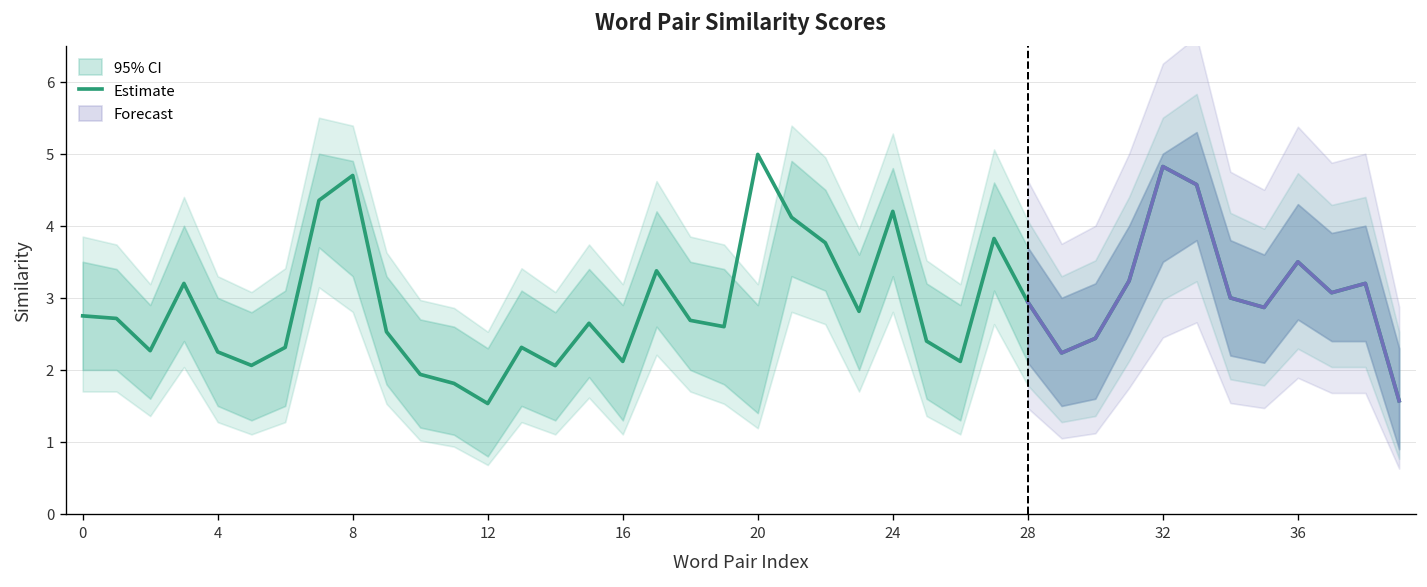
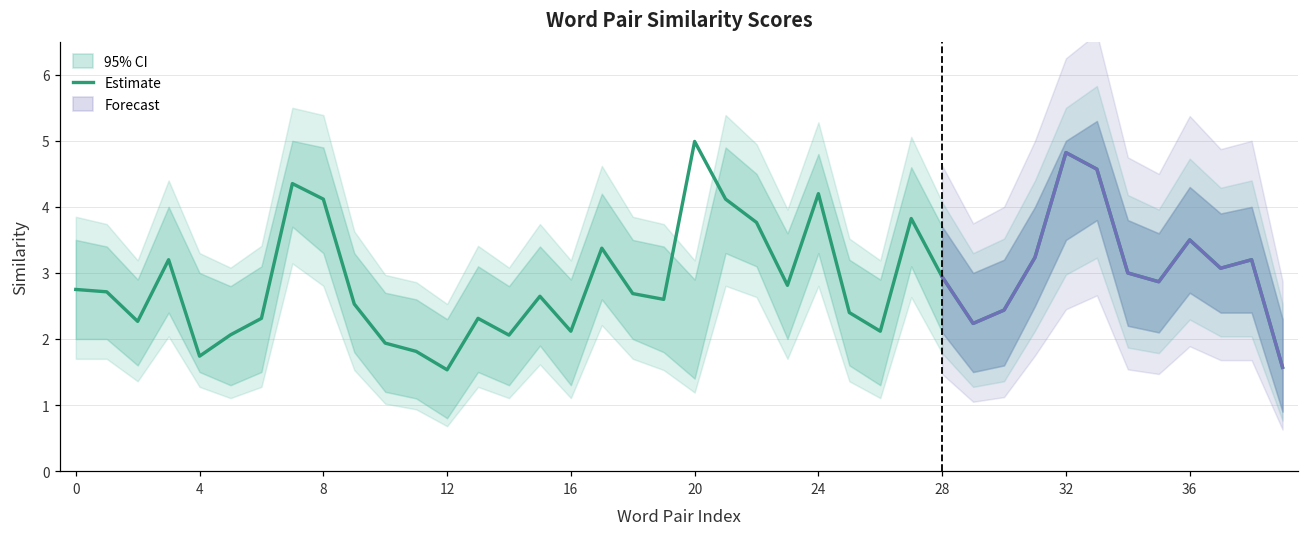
  {
    "Estimate": {
      "0": 2.8,
-     "4": 2.3,
-     "8": 4.7,
+     "4": 1.7,
+     "8": 4.1,
      "12": 1.5,
      "16": 2.1,
      "20": 5.0,
      "24": 4.2
    }
  }
